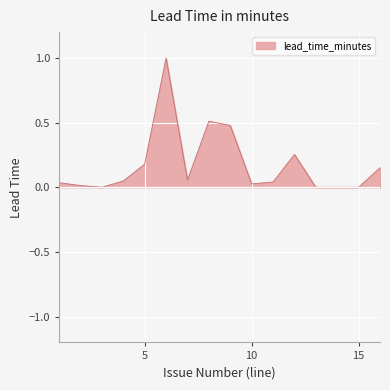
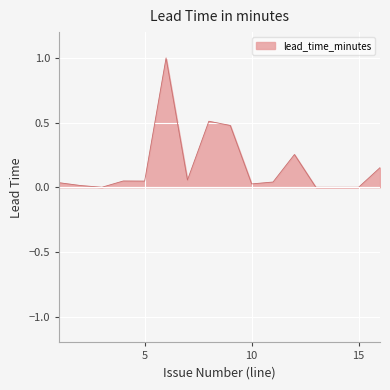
  {
-   "5": 0.18,
+   "5": 0.05,
    "10": 0.03,
    "15": 0.00
  }
